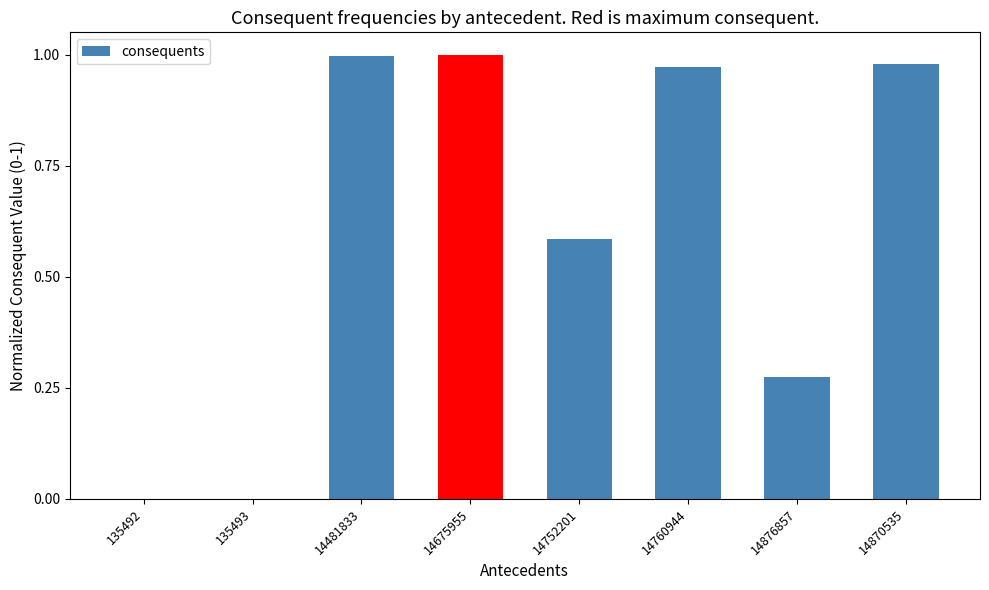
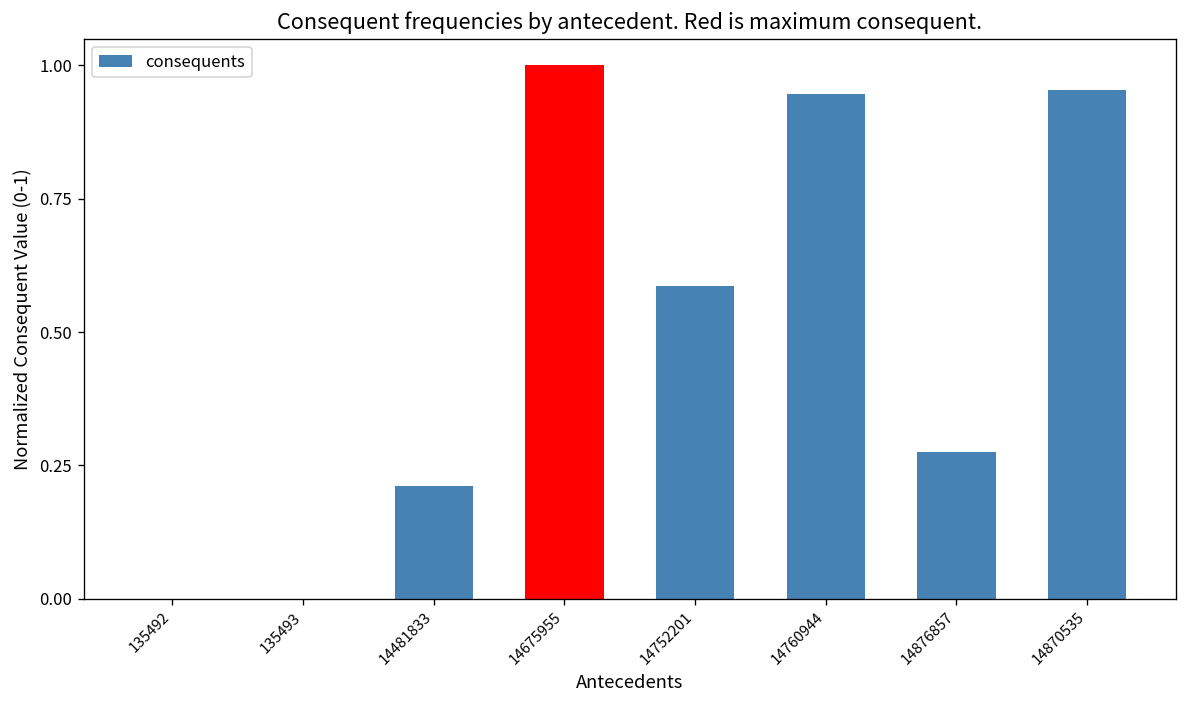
  {
    "135492": 0.00,
    "135493": 0.00,
-   "14481833": 1.00,
+   "14481833": 0.21,
    "14675955": 1.00,
    "14752201": 0.59,
-   "14760944": 0.97,
+   "14760944": 0.95,
    "14876857": 0.27,
-   "14870535": 0.98
+   "14870535": 0.95
  }
